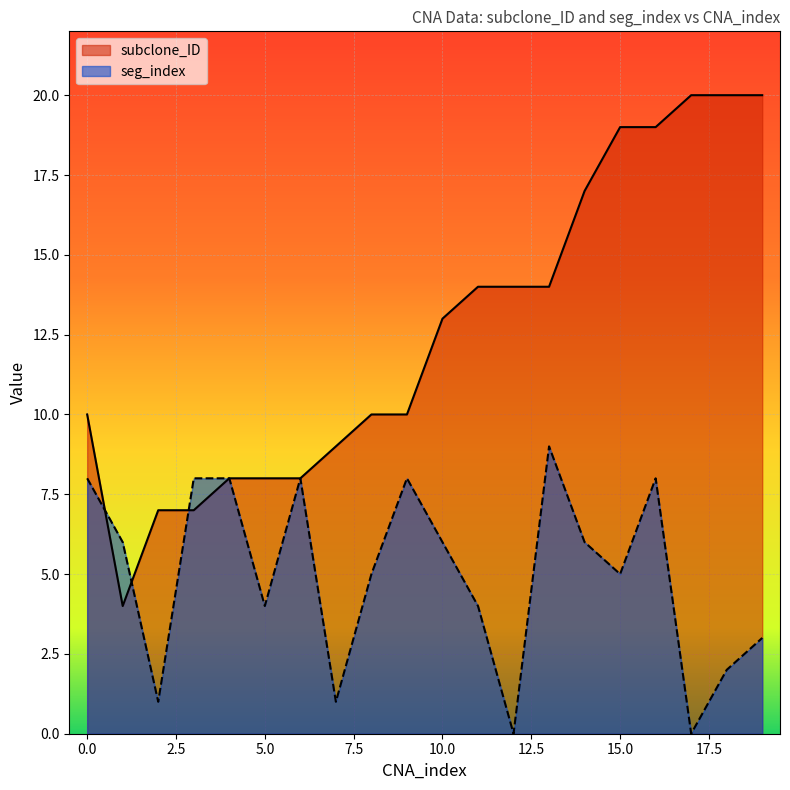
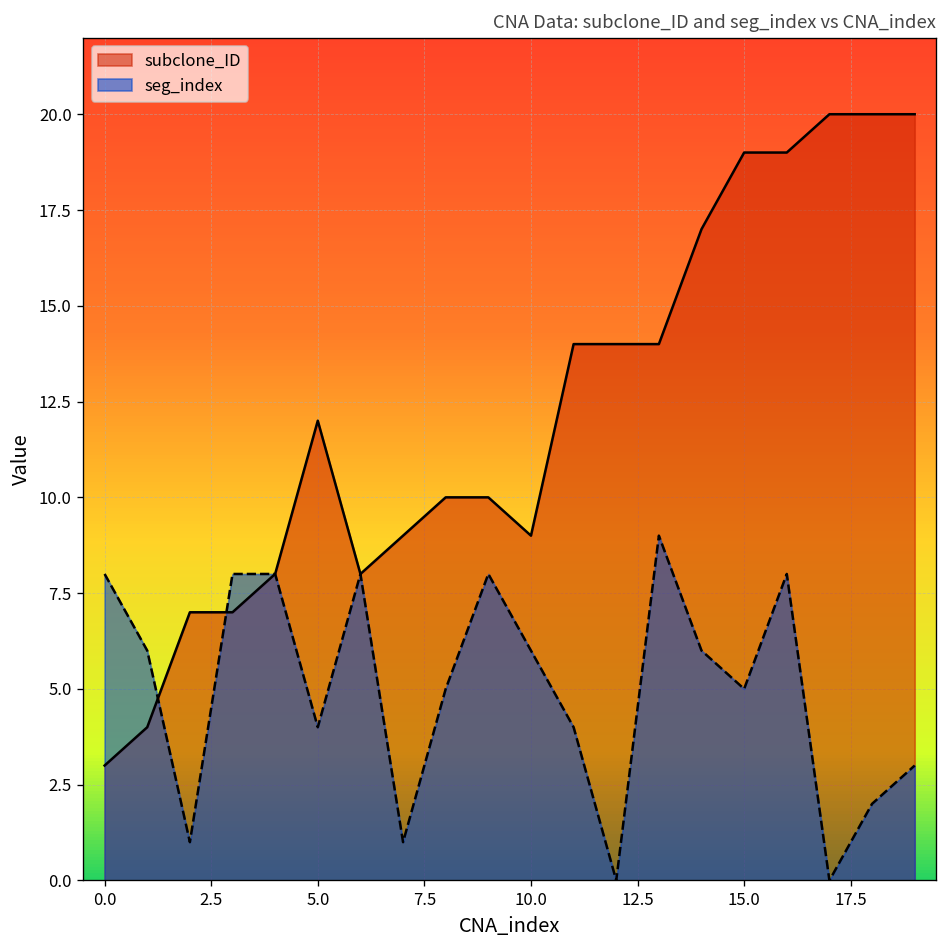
  {
    "subclone_ID": {
-     "0.0": 10,
-     "5.0": 8,
-     "10.0": 13,
+     "0.0": 3,
+     "5.0": 12,
+     "10.0": 9,
      "15.0": 19
    },
    "seg_index": {
      "0.0": 8,
      "5.0": 4,
      "10.0": 6,
      "15.0": 5
    }
  }
